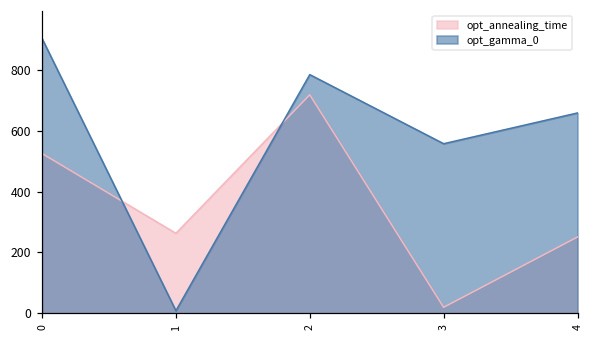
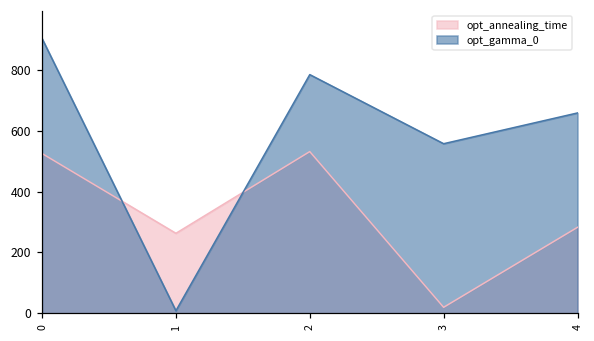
  {
    "opt_annealing_time": {
      "0": 530,
      "1": 260,
-     "2": 720,
+     "2": 530,
      "3": 20,
-     "4": 250
+     "4": 280
    },
    "opt_gamma_0": {
      "0": 900,
      "1": 10,
      "2": 780,
      "3": 560,
      "4": 660
    }
  }
